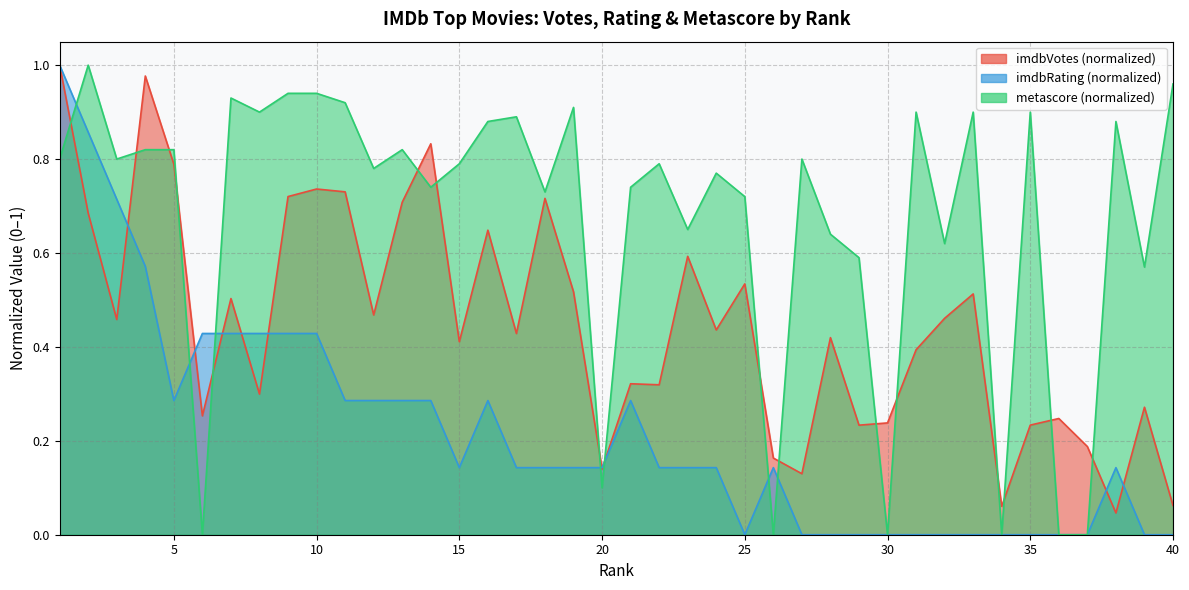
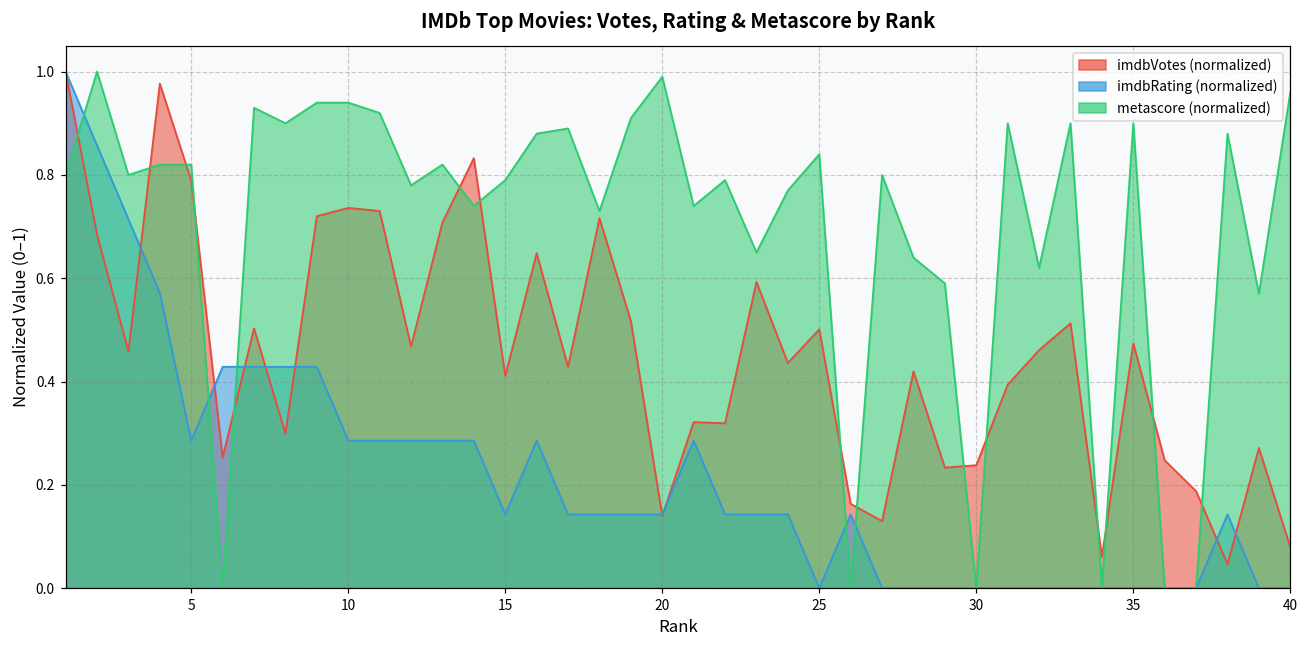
  {
    "imdbVotes (normalized)": {
      "5": 0.79,
      "10": 0.74,
      "15": 0.41,
-     "25": 0.53,
+     "25": 0.50,
      "30": 0.24,
-     "35": 0.23,
-     "40": 0.06
+     "35": 0.47,
+     "40": 0.08
    },
    "imdbRating (normalized)": {
      "5": 0.29,
-     "10": 0.43,
+     "10": 0.29,
      "15": 0.14,
      "25": 0.00,
      "35": 0.00,
      "40": 0.00
    },
    "metascore (normalized)": {
      "5": 0.82,
      "10": 0.94,
      "15": 0.79,
-     "20": 0.10,
-     "25": 0.72,
+     "20": 0.99,
+     "25": 0.84,
      "35": 0.90,
      "40": 0.96
    }
  }
